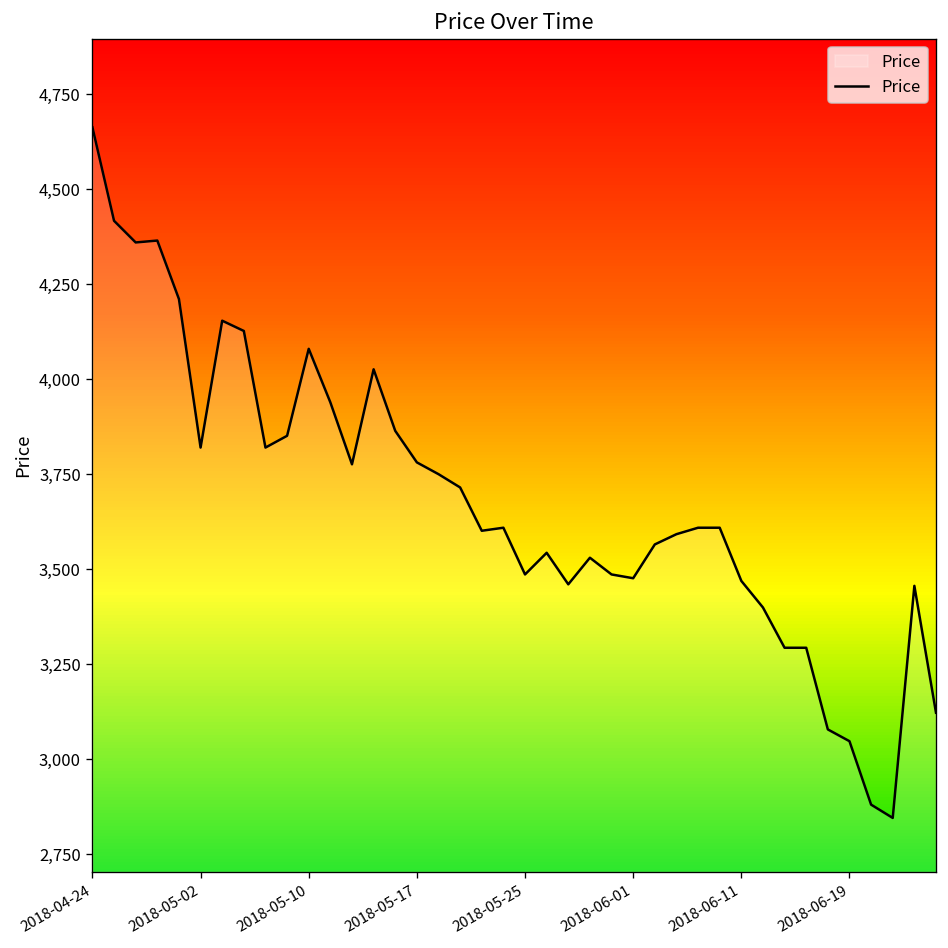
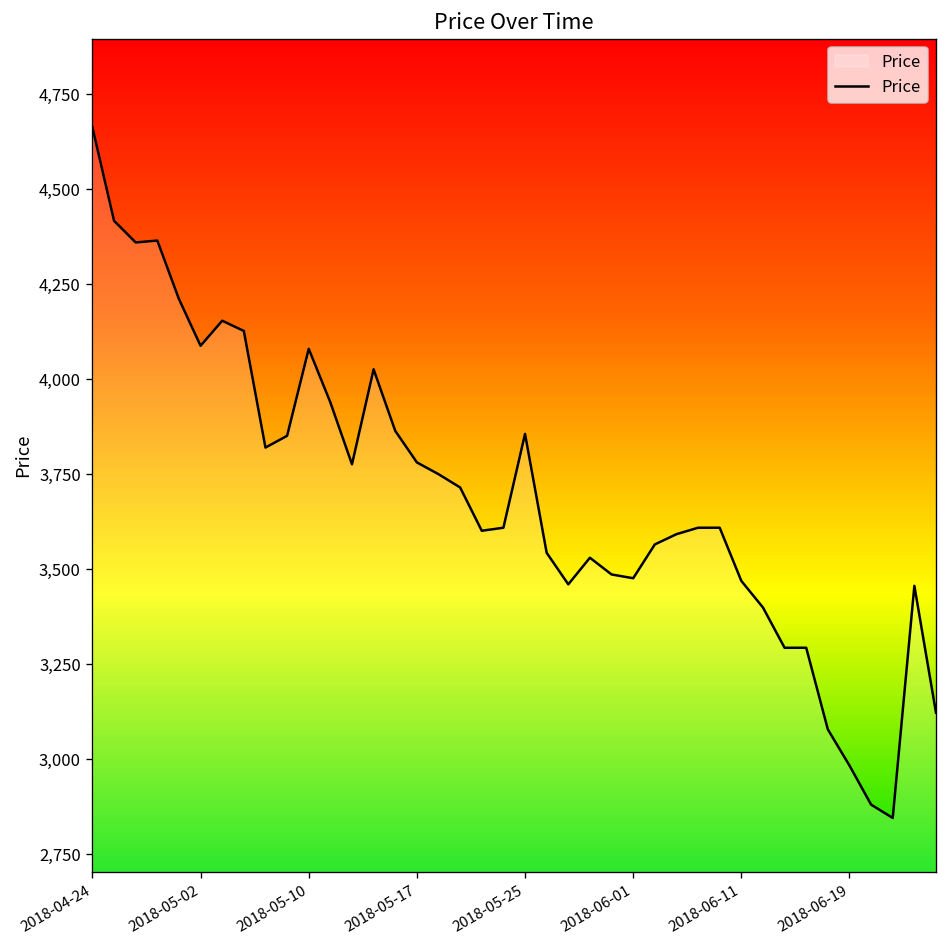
  {
    "2018-04-24": "4,660",
-   "2018-05-02": "3,820",
+   "2018-05-02": "4,090",
    "2018-05-10": "4,080",
    "2018-05-17": "3,780",
-   "2018-05-25": "3,490",
+   "2018-05-25": "3,860",
    "2018-06-01": "3,480",
    "2018-06-11": "3,470",
-   "2018-06-19": "3,050"
+   "2018-06-19": "2,980"
  }
